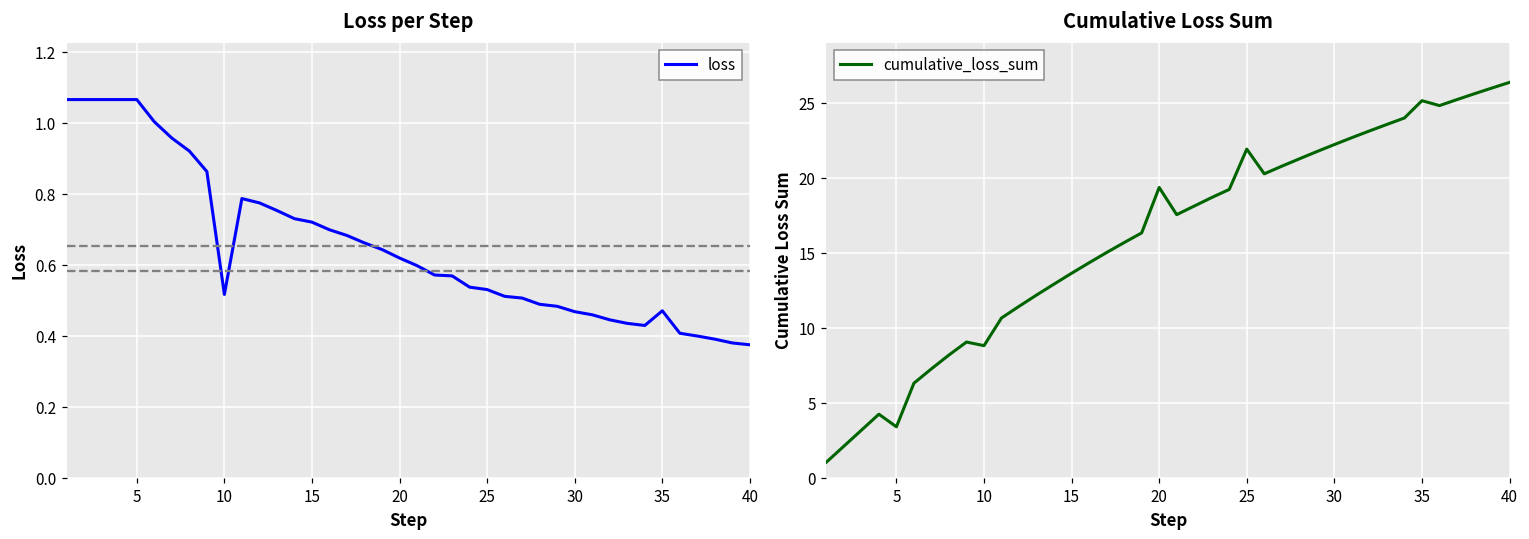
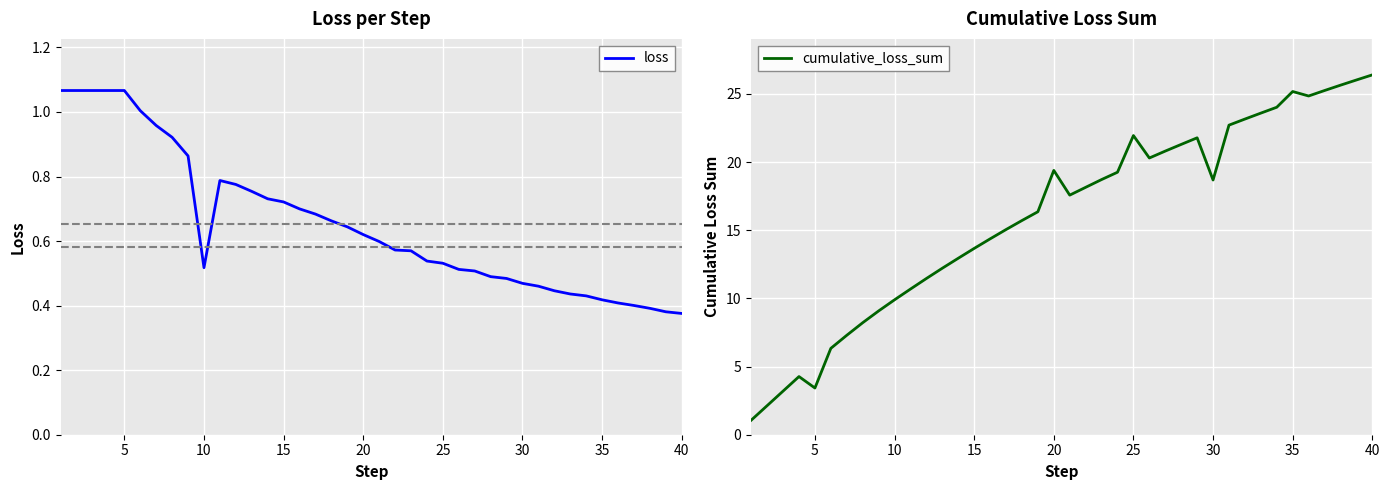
  {
    "Loss per Step": {
      "5": 1.07,
      "10": 0.52,
      "15": 0.72,
      "20": 0.62,
      "25": 0.53,
      "30": 0.47,
-     "35": 0.47,
+     "35": 0.42,
      "40": 0.38
    },
    "Cumulative Loss Sum": {
      "5": 3.4,
-     "10": 8.8,
+     "10": 9.9,
      "15": 13.7,
      "20": 19.4,
      "25": 21.9,
-     "30": 22.2,
+     "30": 18.7,
      "35": 25.2,
      "40": 26.4
    }
  }
